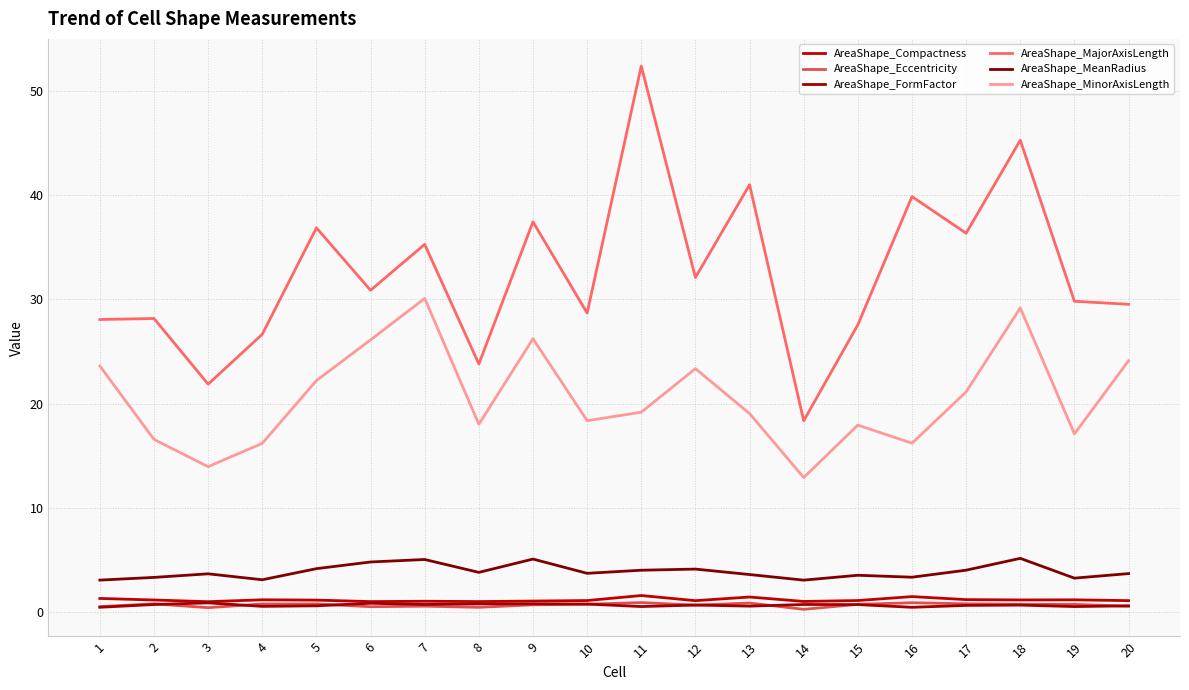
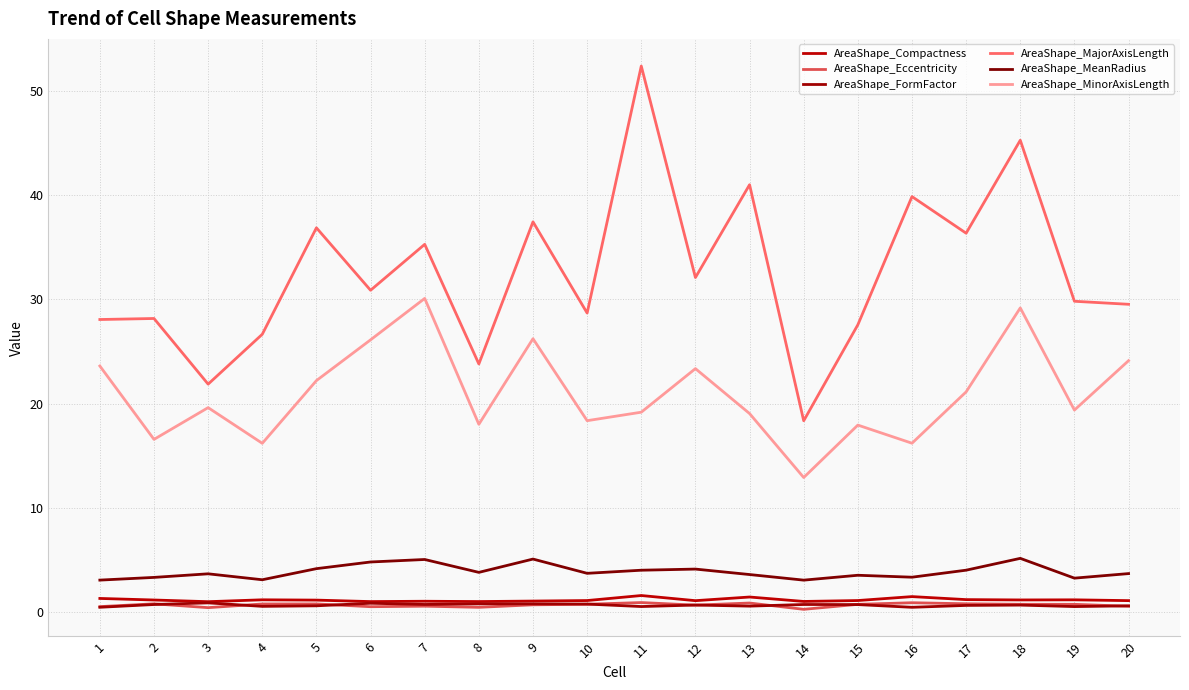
  {
    "AreaShape_MinorAxisLength": {
      "1": 23.6,
      "2": 16.6,
-     "3": 14.0,
+     "3": 19.6,
      "4": 16.2,
      "5": 22.2,
      "6": 26.1,
      "7": 30.1,
      "8": 18.0,
      "9": 26.2,
      "10": 18.4,
      "11": 19.2,
      "12": 23.4,
      "13": 19.1,
      "14": 12.9,
      "15": 17.9,
      "16": 16.2,
      "17": 21.1,
      "18": 29.2,
-     "19": 17.1,
+     "19": 19.4,
      "20": 24.1
    }
  }
